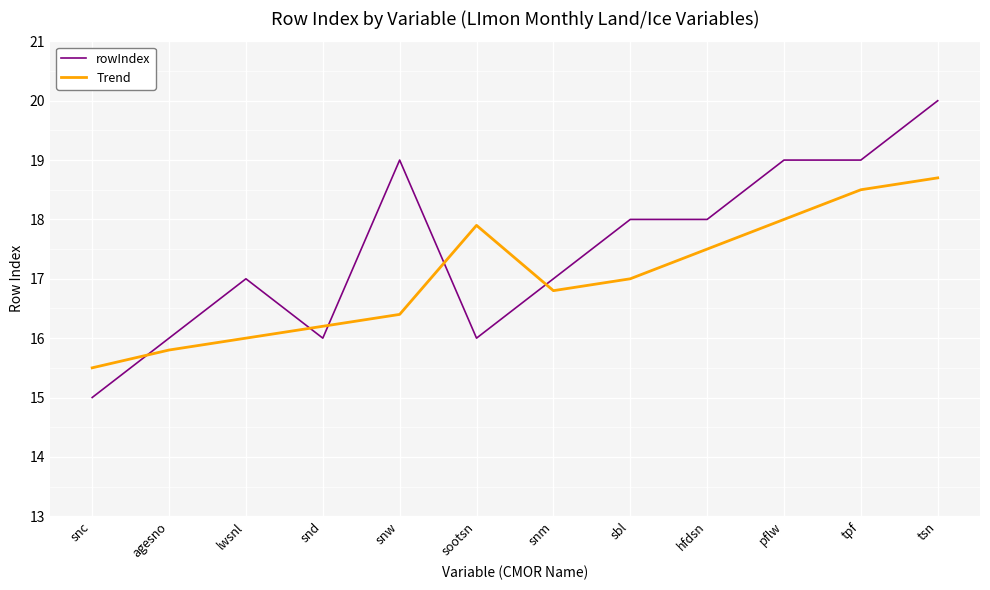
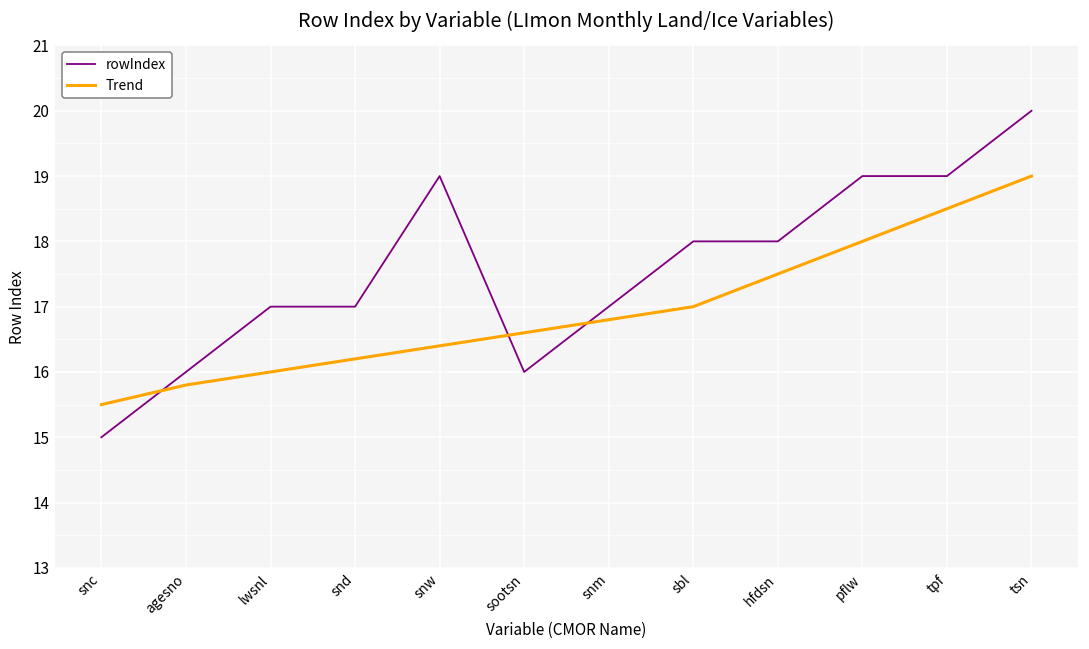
  {
    "rowIndex": {
      "snc": 15,
      "agesno": 16,
      "lwsnl": 17,
-     "snd": 16,
+     "snd": 17,
      "snw": 19,
      "sootsn": 16,
      "snm": 17,
      "sbl": 18,
      "hfdsn": 18,
      "pflw": 19,
      "tpf": 19,
      "tsn": 20
    },
    "Trend": {
      "snc": 15.5,
      "agesno": 15.8,
      "lwsnl": 16.0,
      "snd": 16.2,
      "snw": 16.4,
-     "sootsn": 17.9,
+     "sootsn": 16.6,
      "snm": 16.8,
      "sbl": 17.0,
      "hfdsn": 17.5,
      "pflw": 18.0,
      "tpf": 18.5,
-     "tsn": 18.7
+     "tsn": 19.0
    }
  }
